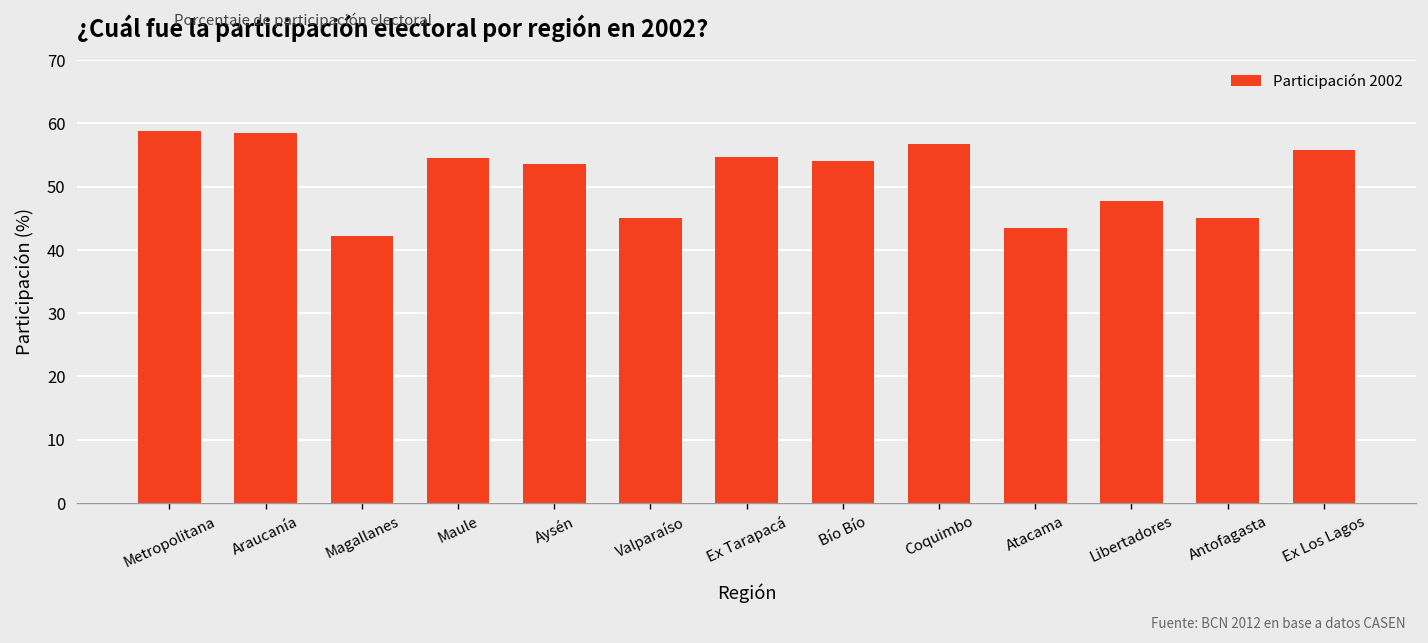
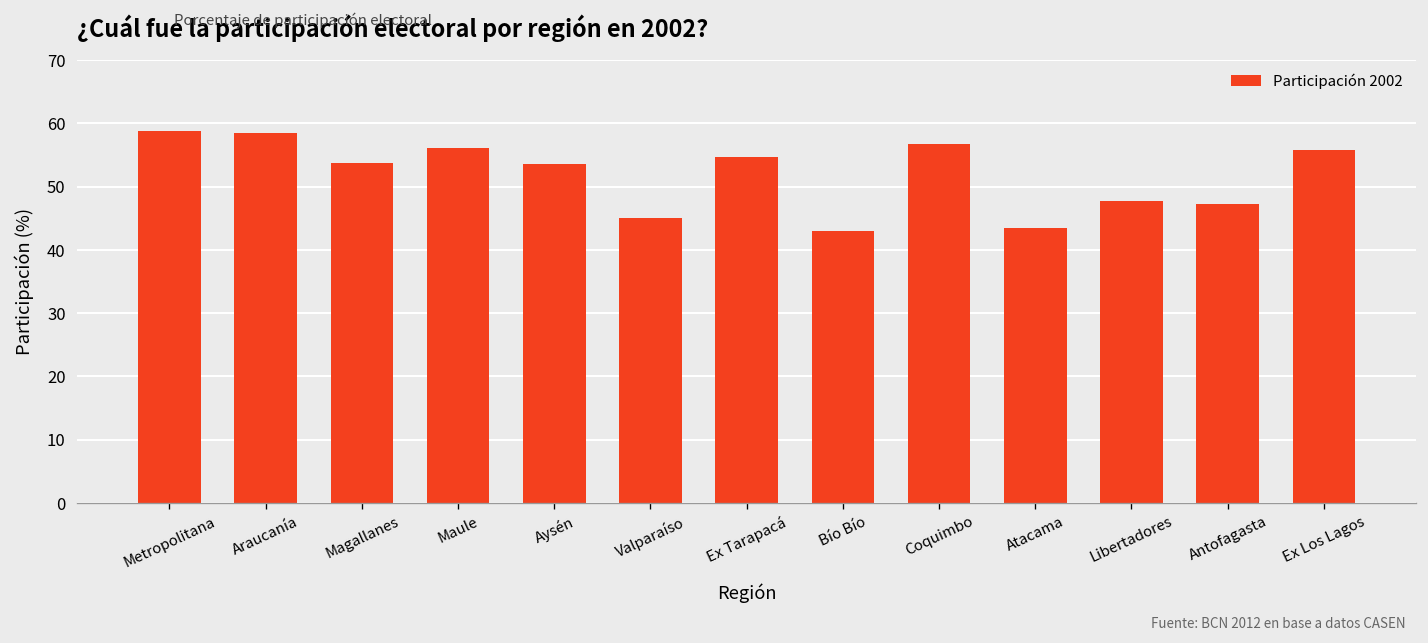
  {
    "Metropolitana": 59,
    "Araucanía": 58,
-   "Magallanes": 42,
-   "Maule": 55,
+   "Magallanes": 54,
+   "Maule": 56,
    "Aysén": 54,
    "Valparaíso": 45,
    "Ex Tarapacá": 55,
-   "Bío Bío": 54,
+   "Bío Bío": 43,
    "Coquimbo": 57,
    "Atacama": 44,
    "Libertadores": 48,
-   "Antofagasta": 45,
+   "Antofagasta": 47,
    "Ex Los Lagos": 56
  }
